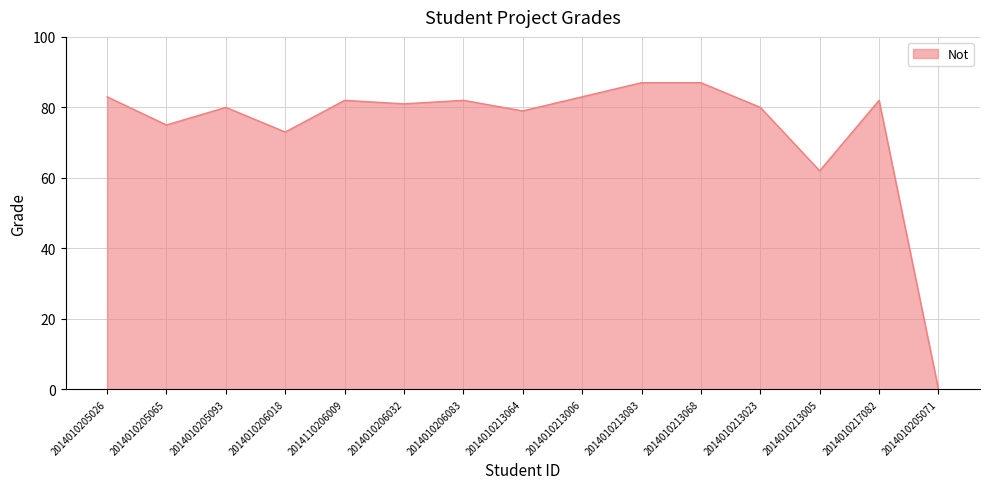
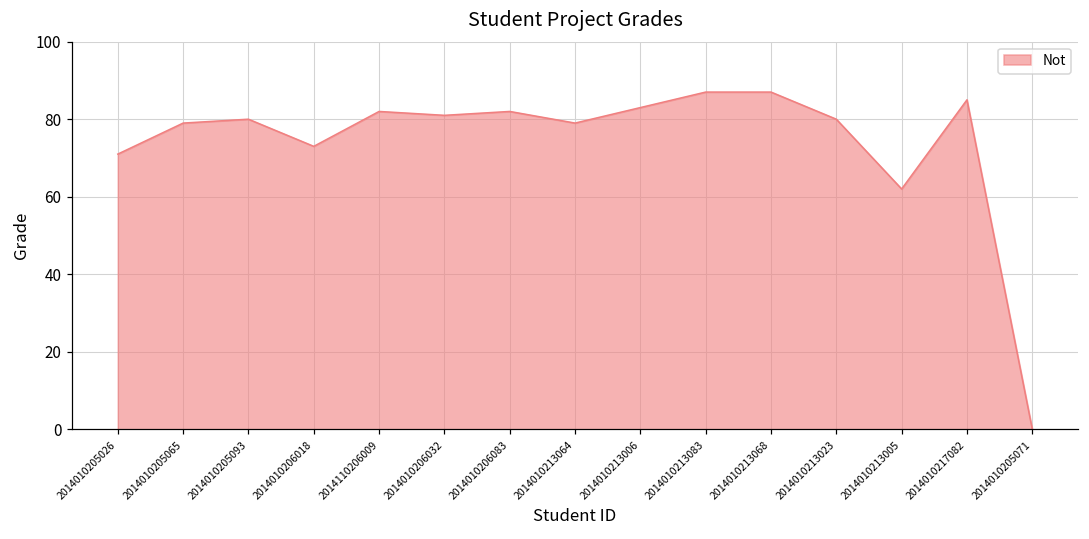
  {
-   "2014010205026": 83,
-   "2014010205065": 75,
+   "2014010205026": 71,
+   "2014010205065": 79,
    "2014010205093": 80,
    "2014010206018": 73,
    "2014110206009": 82,
    "2014010206032": 81,
    "2014010206083": 82,
    "2014010213064": 79,
    "2014010213006": 83,
    "2014010213083": 87,
    "2014010213068": 87,
    "2014010213023": 80,
    "2014010213005": 62,
-   "2014010217082": 82,
+   "2014010217082": 85,
    "2014010205071": 0
  }
